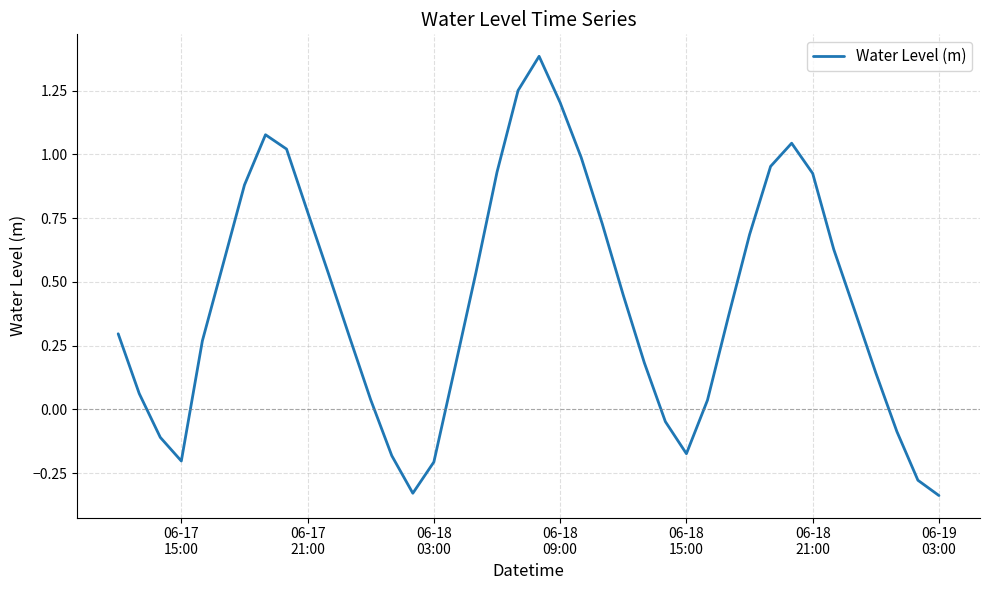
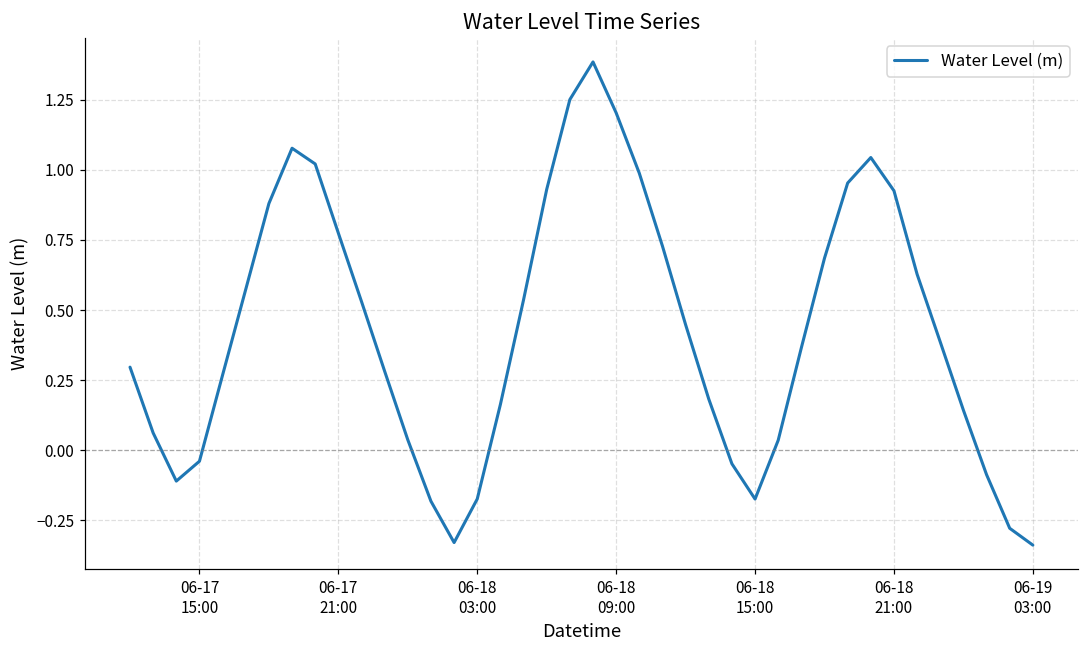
  {
-   "06-17 15:00": -0.20,
+   "06-17 15:00": -0.04,
    "06-17 21:00": 0.77,
-   "06-18 03:00": -0.21,
+   "06-18 03:00": -0.17,
    "06-18 09:00": 1.20,
    "06-18 15:00": -0.17,
    "06-18 21:00": 0.93,
    "06-19 03:00": -0.34
  }
